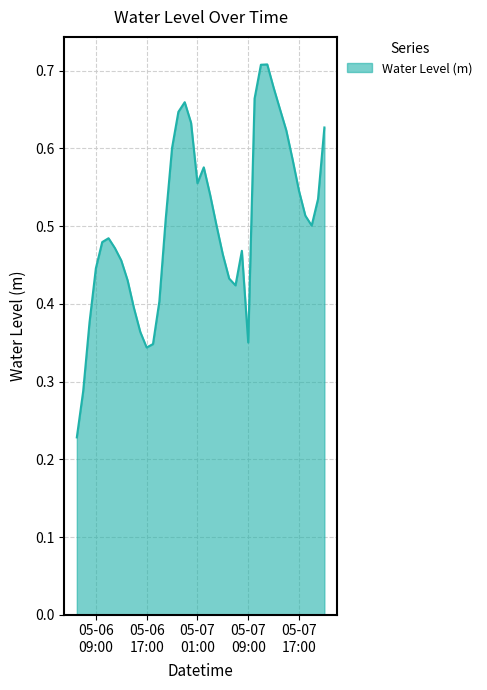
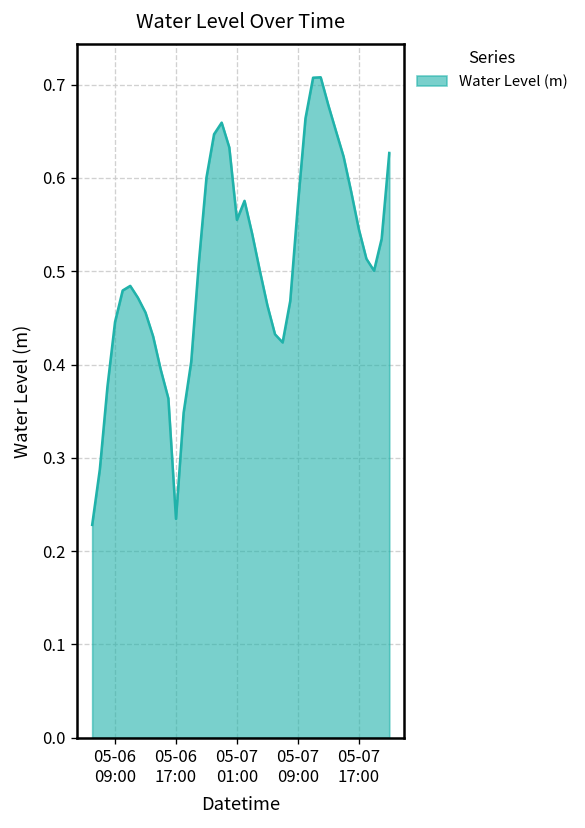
  {
    "05-06 09:00": 0.45,
-   "05-06 17:00": 0.34,
+   "05-06 17:00": 0.23,
    "05-07 01:00": 0.56,
-   "05-07 09:00": 0.35,
+   "05-07 09:00": 0.57,
    "05-07 17:00": 0.55
  }
